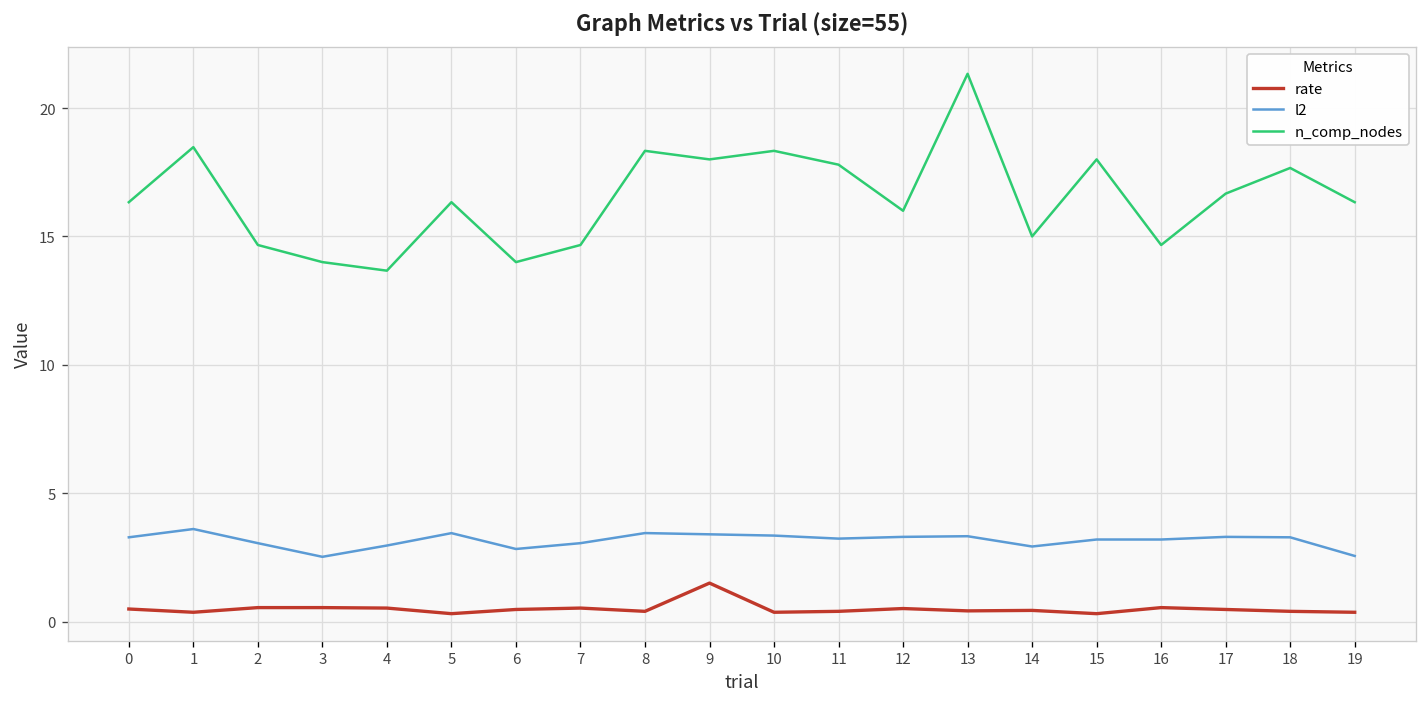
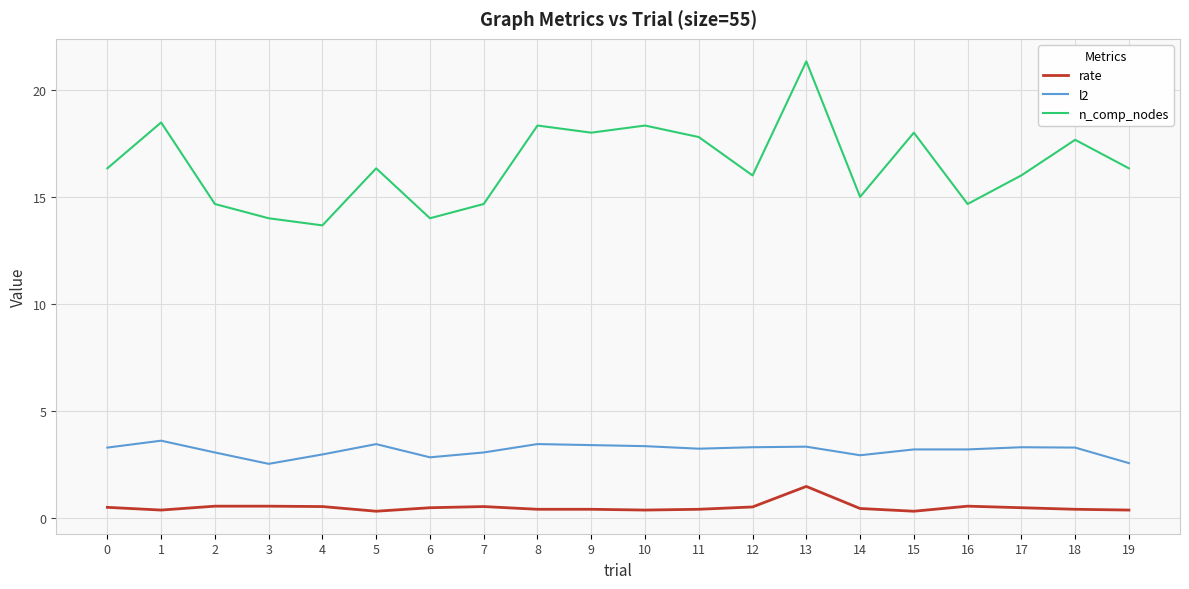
  {
    "rate": {
      "0": 0.5,
      "1": 0.4,
      "2": 0.5,
      "3": 0.5,
      "4": 0.5,
      "5": 0.3,
      "6": 0.5,
      "7": 0.5,
      "8": 0.4,
-     "9": 1.5,
+     "9": 0.4,
      "10": 0.4,
      "11": 0.4,
      "12": 0.5,
-     "13": 0.4,
+     "13": 1.5,
      "14": 0.4,
      "15": 0.3,
      "16": 0.5,
      "17": 0.5,
      "18": 0.4,
      "19": 0.4
    },
    "l2": {
      "0": 3.3,
      "1": 3.6,
      "2": 3.1,
      "3": 2.5,
      "4": 3.0,
      "5": 3.4,
      "6": 2.8,
      "7": 3.1,
      "8": 3.4,
      "9": 3.4,
      "10": 3.3,
      "11": 3.2,
      "12": 3.3,
      "13": 3.3,
      "14": 2.9,
      "15": 3.2,
      "16": 3.2,
      "17": 3.3,
      "18": 3.3,
      "19": 2.6
    },
    "n_comp_nodes": {
      "0": 16.3,
      "1": 18.5,
      "2": 14.7,
      "3": 14.0,
      "4": 13.7,
      "5": 16.3,
      "6": 14.0,
      "7": 14.7,
      "8": 18.3,
      "9": 18.0,
      "10": 18.3,
      "11": 17.8,
      "12": 16.0,
      "13": 21.3,
      "14": 15.0,
      "15": 18.0,
      "16": 14.7,
-     "17": 16.7,
+     "17": 16.0,
      "18": 17.7,
      "19": 16.3
    }
  }
